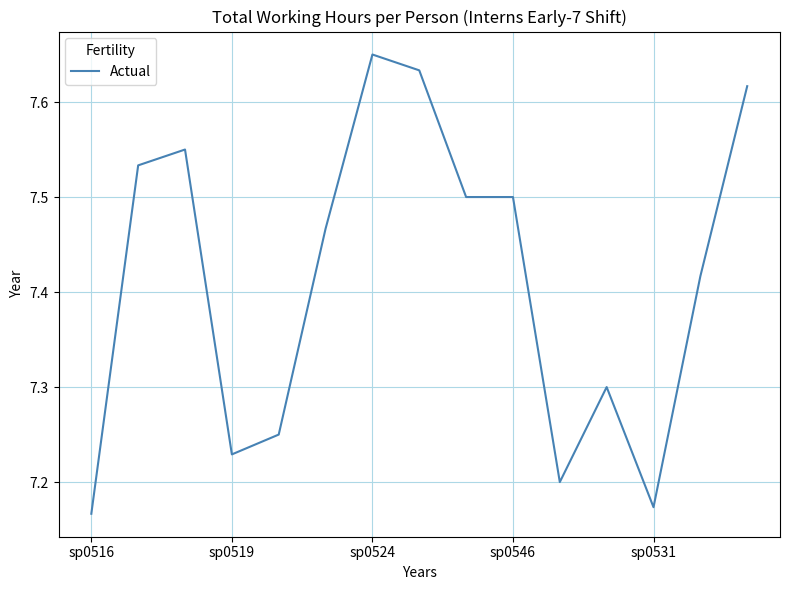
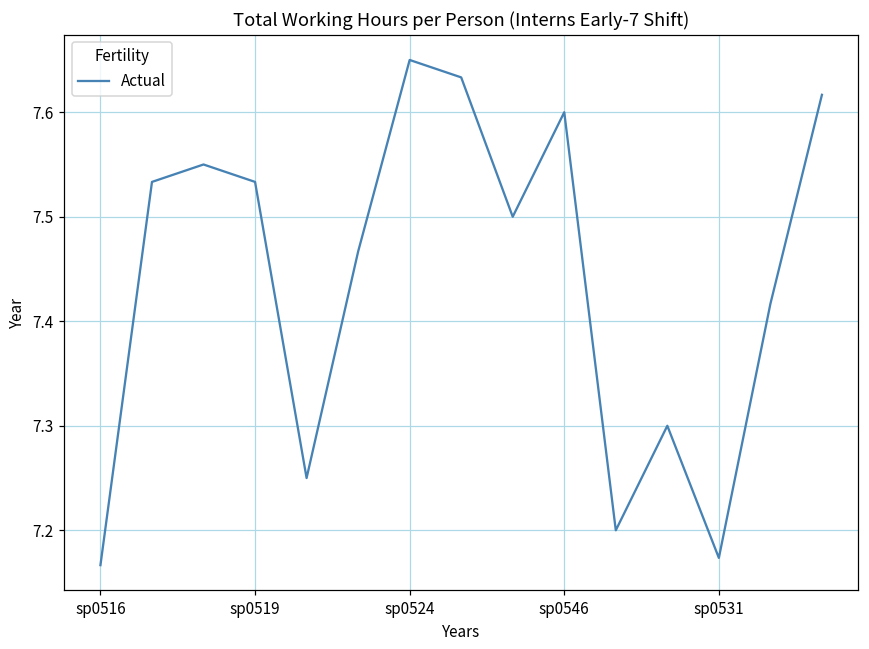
  {
    "sp0516": 7.17,
-   "sp0519": 7.23,
+   "sp0519": 7.53,
    "sp0524": 7.65,
-   "sp0546": 7.5,
+   "sp0546": 7.6,
    "sp0531": 7.17
  }
